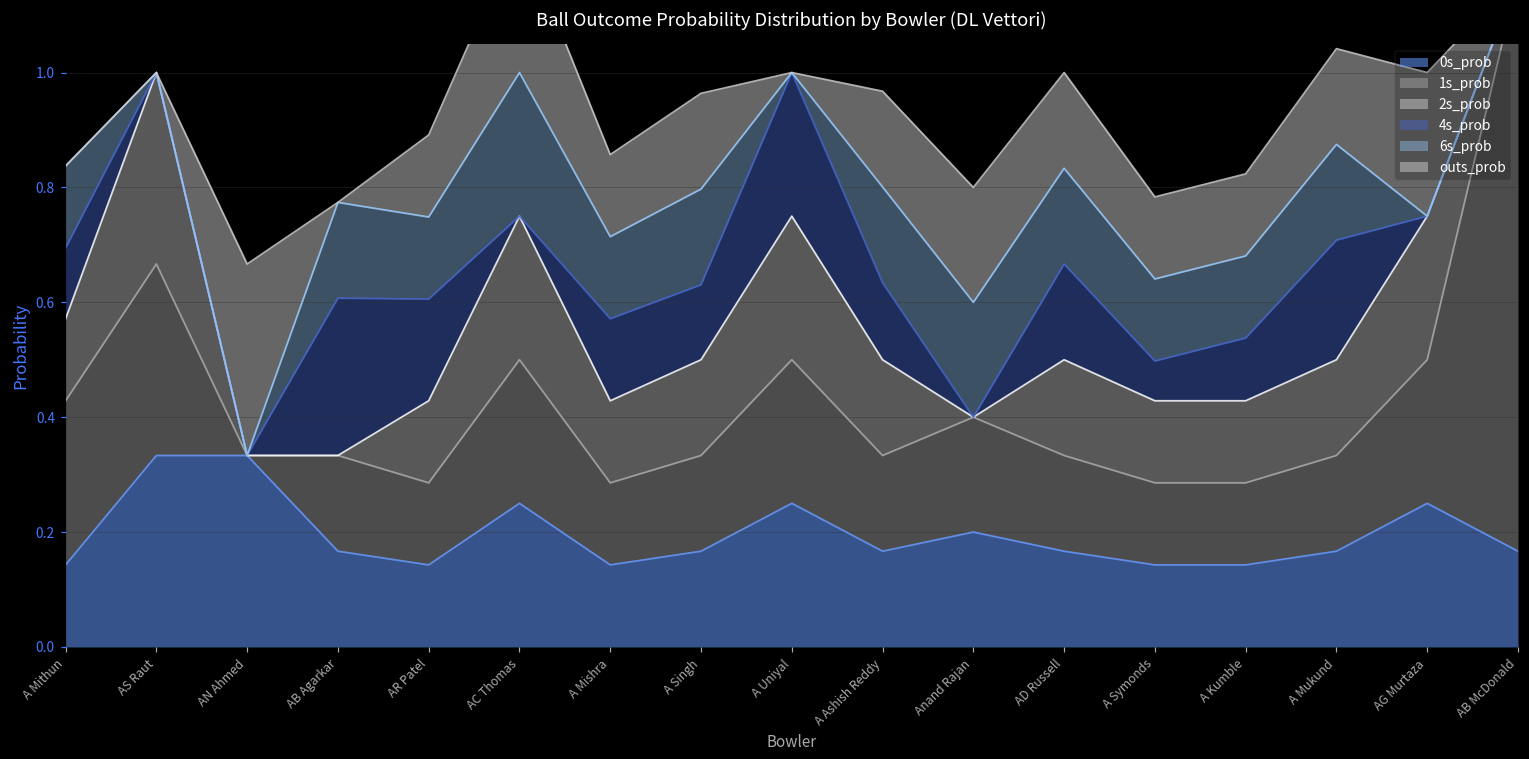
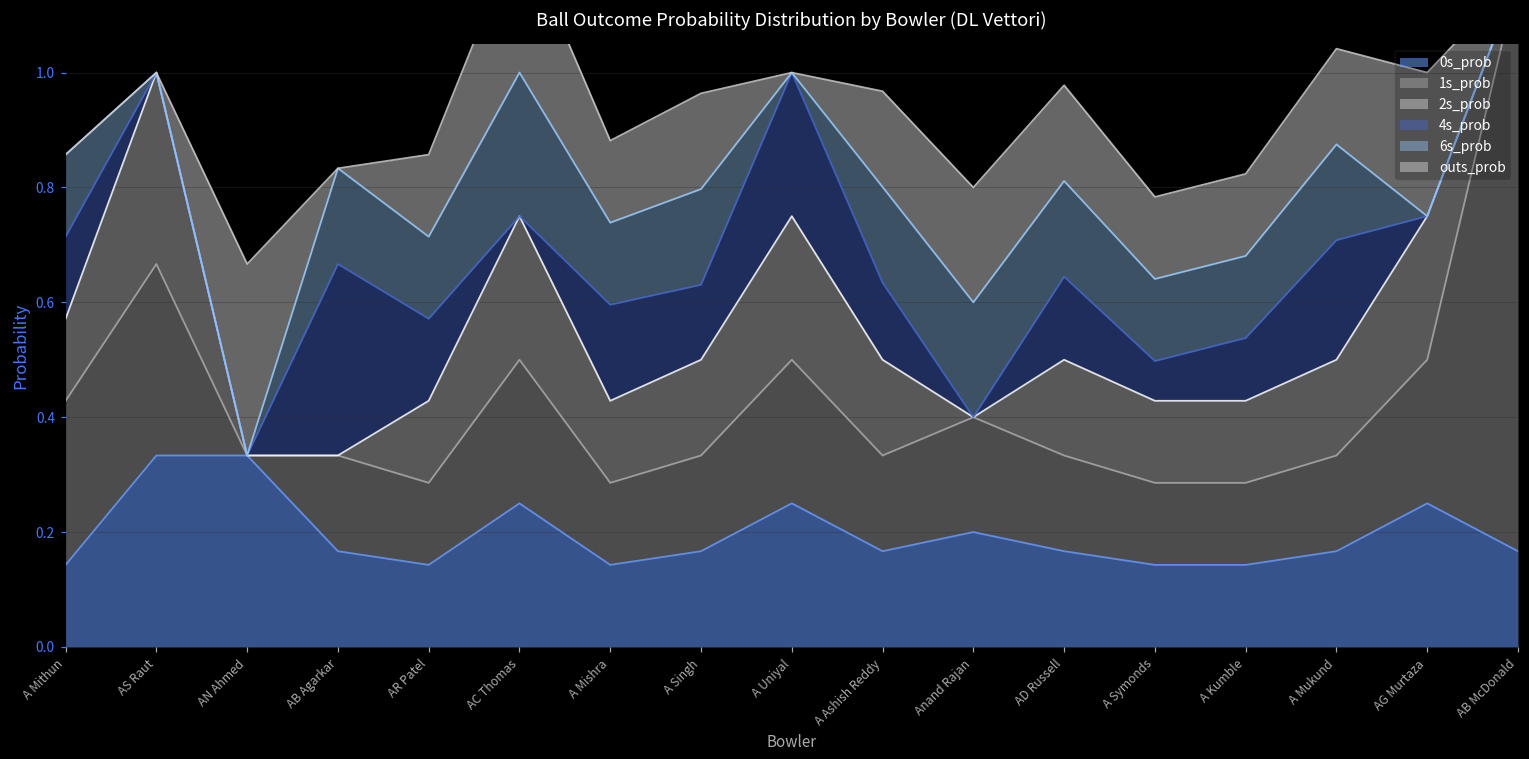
  {
    "4s_prob": {
-     "A Mithun": 0.12,
-     "AB Agarkar": 0.27,
-     "AR Patel": 0.18,
-     "A Mishra": 0.14,
+     "A Mithun": 0.14,
+     "AB Agarkar": 0.33,
+     "AR Patel": 0.14,
+     "A Mishra": 0.17,
      "A Singh": 0.13,
      "A Ashish Reddy": 0.13,
-     "AD Russell": 0.17,
+     "AD Russell": 0.14,
      "A Symonds": 0.07,
      "A Kumble": 0.11,
      "A Mukund": 0.21
    }
  }
